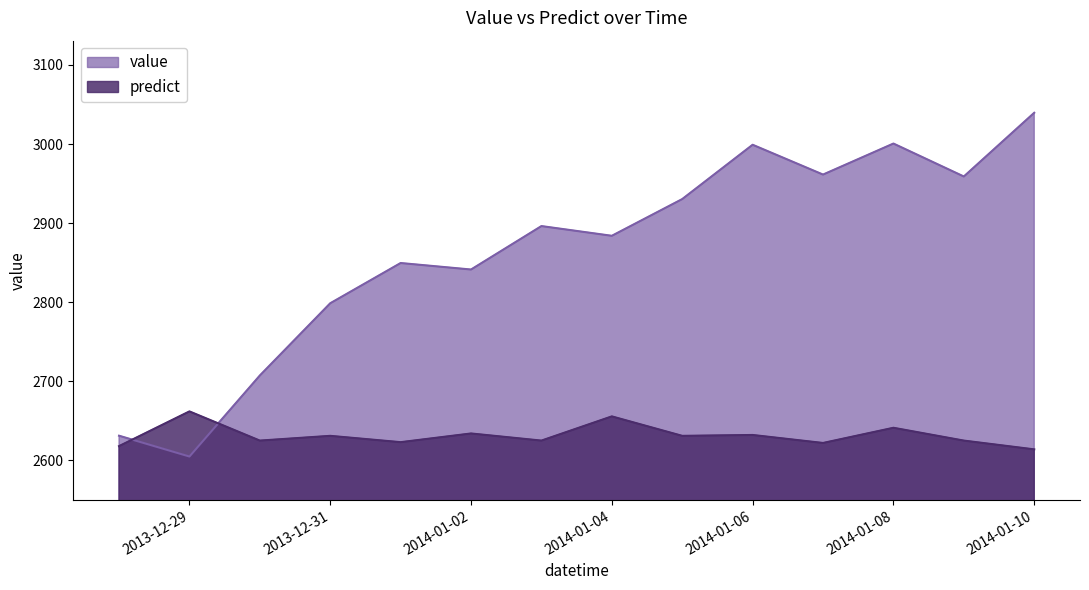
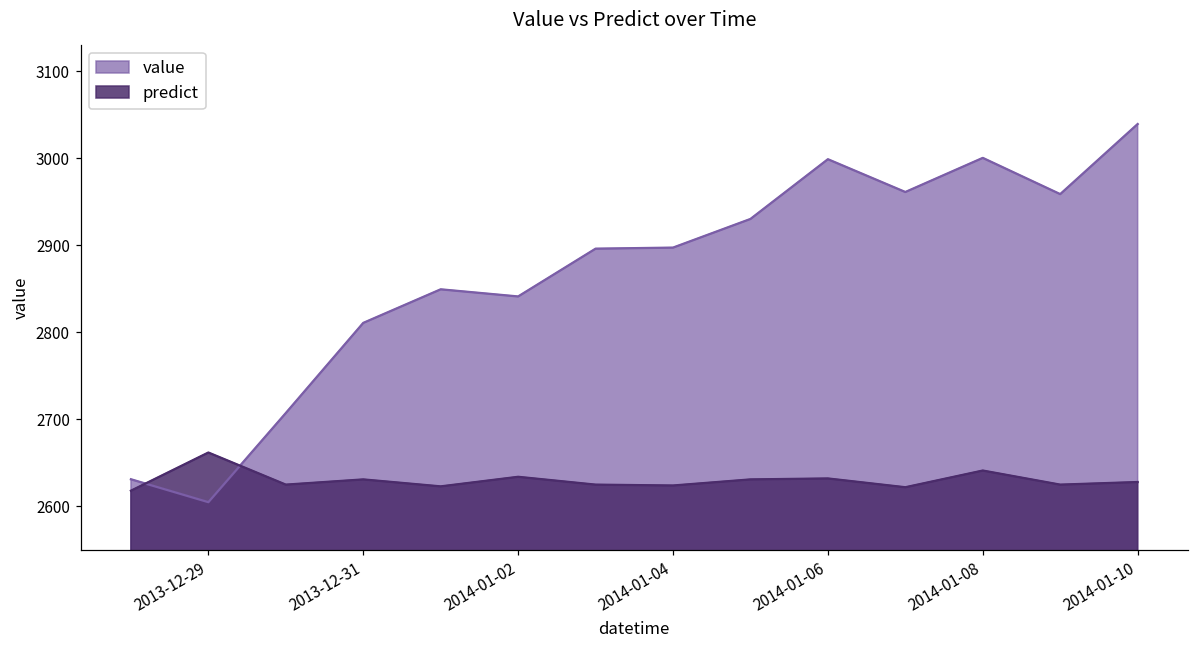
  {
    "value": {
      "2013-12-29": 2600,
-     "2013-12-31": 2800,
+     "2013-12-31": 2810,
      "2014-01-02": 2840,
-     "2014-01-04": 2880,
+     "2014-01-04": 2900,
      "2014-01-06": 3000,
      "2014-01-08": 3000,
      "2014-01-10": 3040
    },
    "predict": {
      "2013-12-29": 2660,
      "2013-12-31": 2630,
      "2014-01-02": 2630,
-     "2014-01-04": 2660,
+     "2014-01-04": 2620,
      "2014-01-06": 2630,
      "2014-01-08": 2640,
-     "2014-01-10": 2610
+     "2014-01-10": 2630
    }
  }
